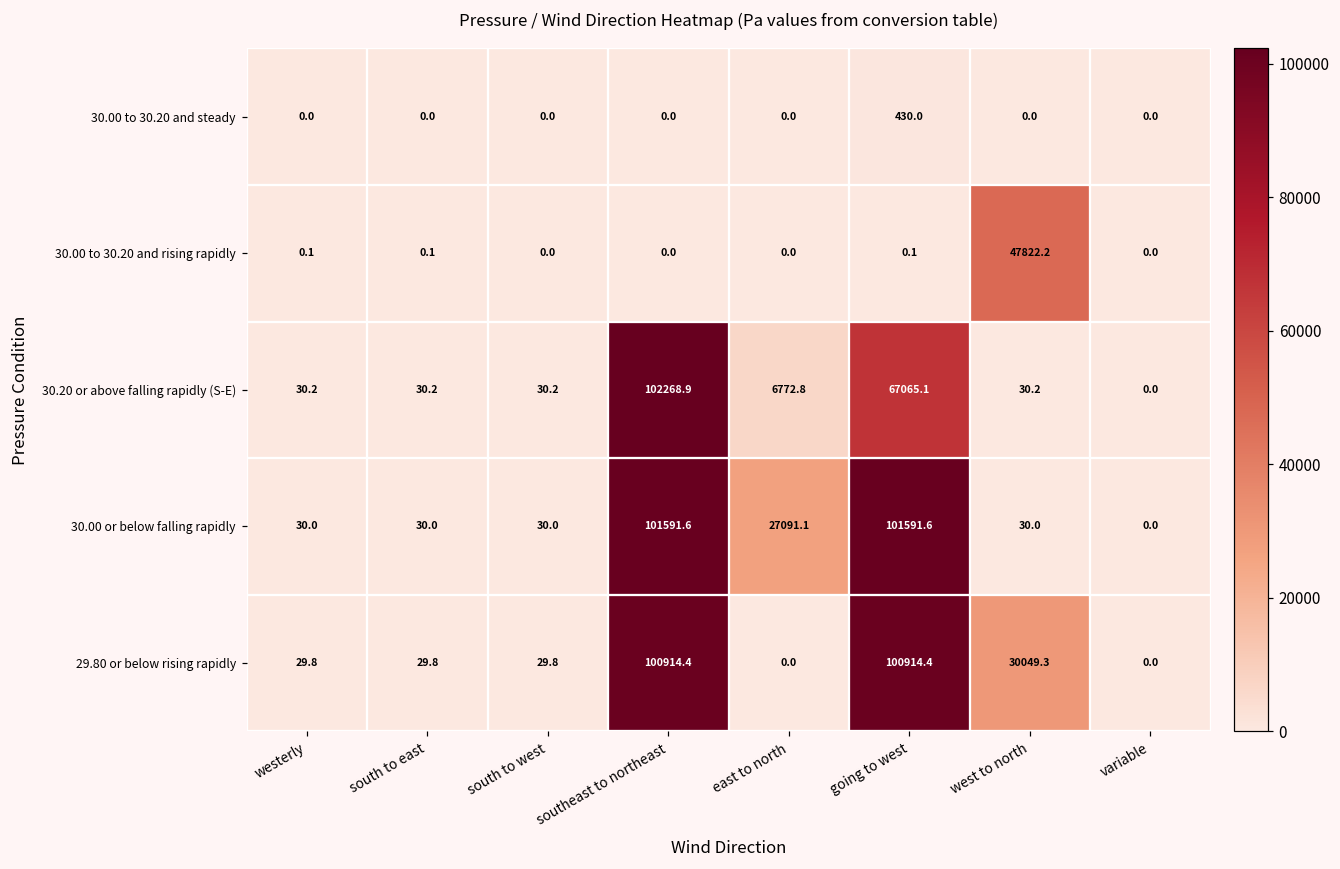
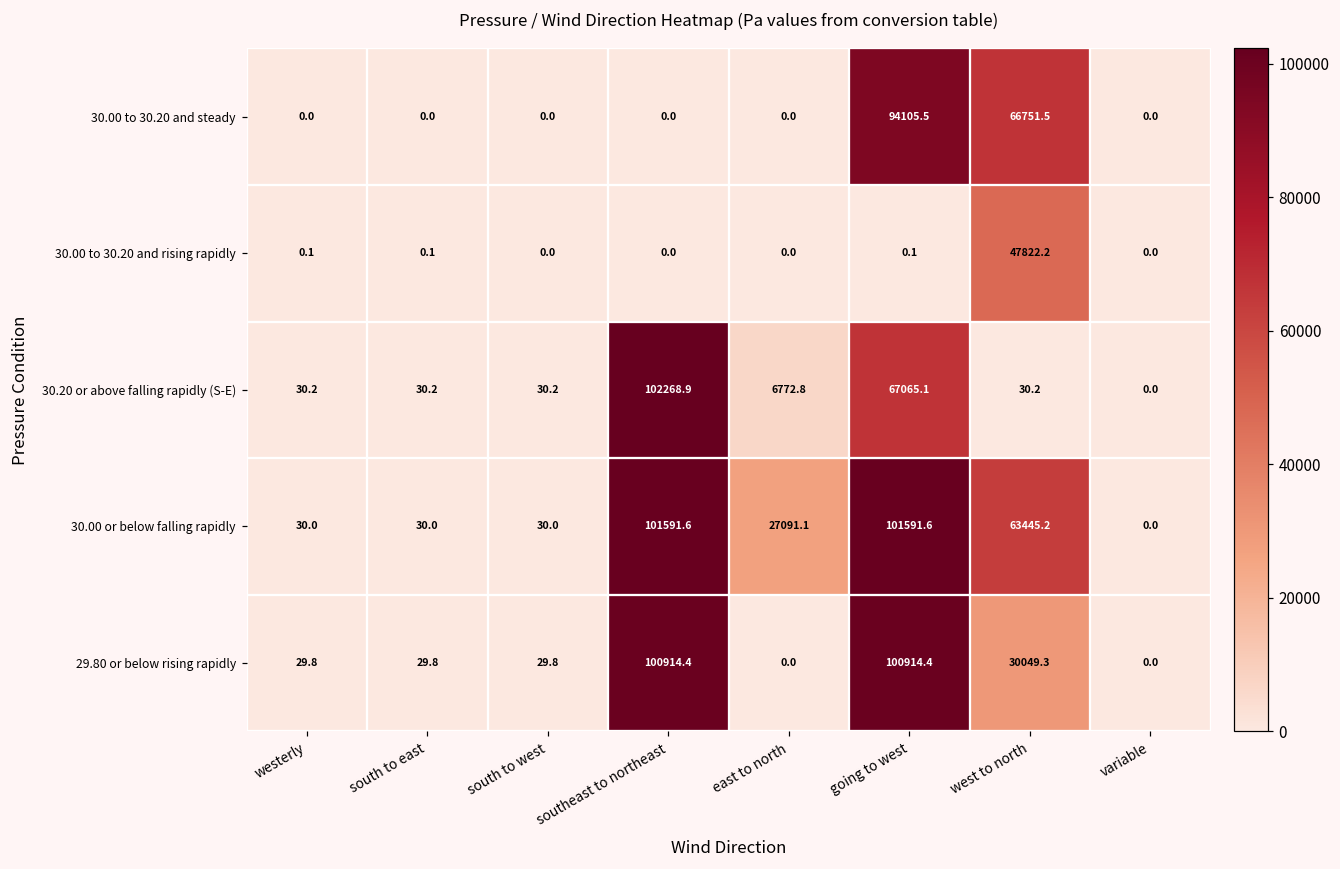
  {
    "30.00 to 30.20 and steady": {
      "westerly": 0.0,
      "south to east": 0.0,
      "south to west": 0.0,
      "southeast to northeast": 0.0,
      "east to north": 0.0,
-     "going to west": 430.0,
-     "west to north": 0.0,
+     "going to west": 94105.5,
+     "west to north": 66751.5,
      "variable": 0.0
    },
    "30.00 to 30.20 and rising rapidly": {
      "westerly": 0.1,
      "south to east": 0.1,
      "south to west": 0.0,
      "southeast to northeast": 0.0,
      "east to north": 0.0,
      "going to west": 0.1,
      "west to north": 47822.2,
      "variable": 0.0
    },
    "30.20 or above falling rapidly (S-E)": {
      "westerly": 30.2,
      "south to east": 30.2,
      "south to west": 30.2,
      "southeast to northeast": 102268.9,
      "east to north": 6772.8,
      "going to west": 67065.1,
      "west to north": 30.2,
      "variable": 0.0
    },
    "30.00 or below falling rapidly": {
      "westerly": 30.0,
      "south to east": 30.0,
      "south to west": 30.0,
      "southeast to northeast": 101591.6,
      "east to north": 27091.1,
      "going to west": 101591.6,
-     "west to north": 30.0,
+     "west to north": 63445.2,
      "variable": 0.0
    },
    "29.80 or below rising rapidly": {
      "westerly": 29.8,
      "south to east": 29.8,
      "south to west": 29.8,
      "southeast to northeast": 100914.4,
      "east to north": 0.0,
      "going to west": 100914.4,
      "west to north": 30049.3,
      "variable": 0.0
    }
  }
